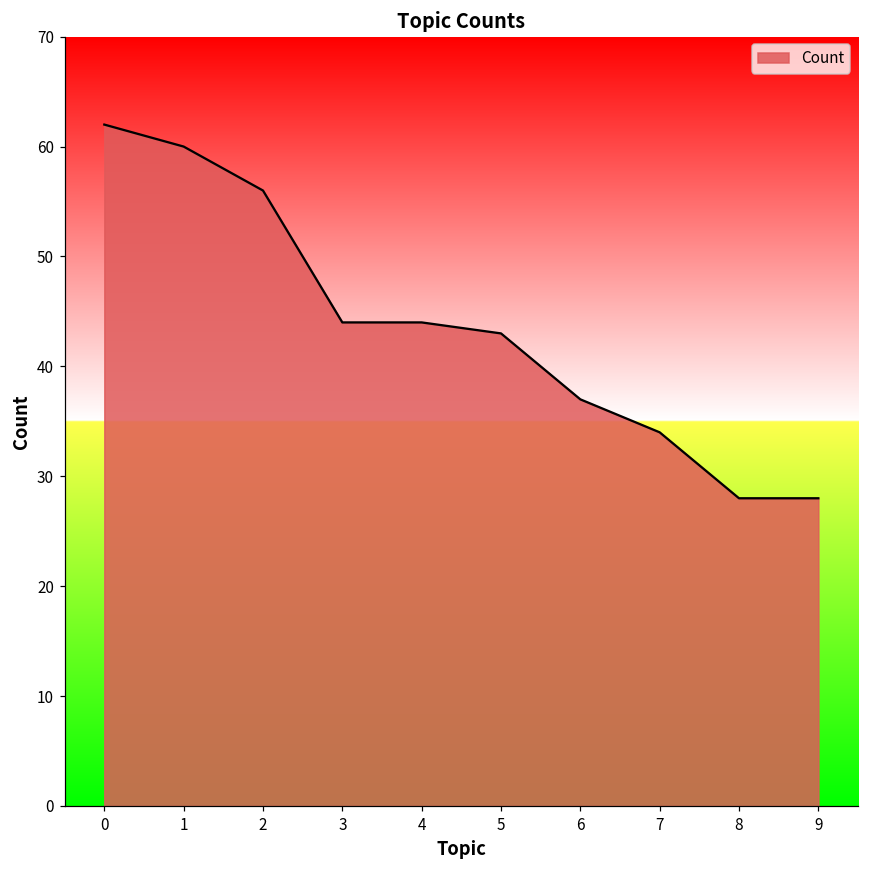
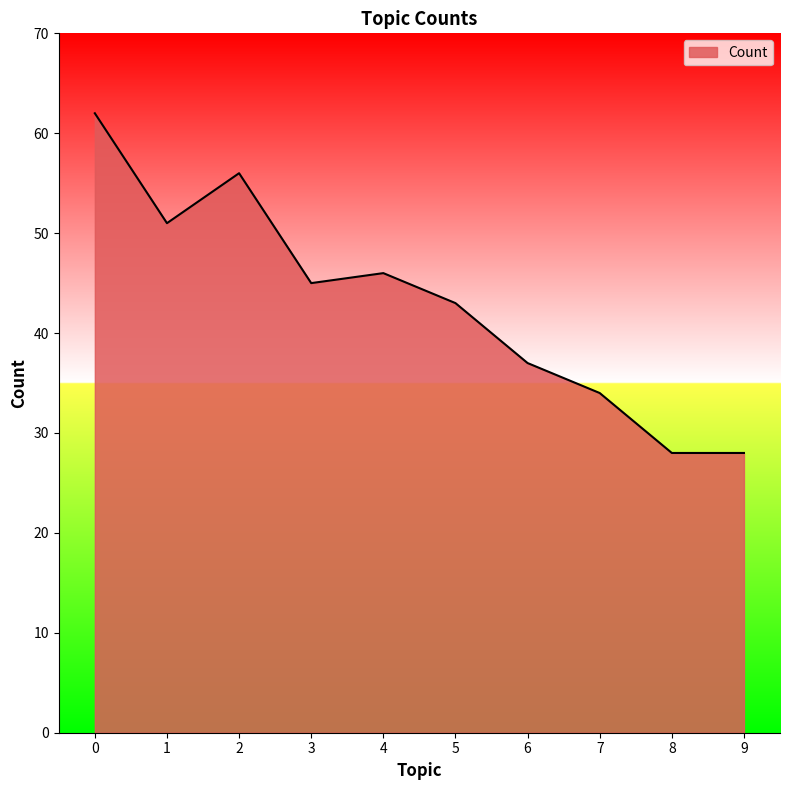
  {
    "0": 62,
-   "1": 60,
+   "1": 51,
    "2": 56,
-   "3": 44,
-   "4": 44,
+   "3": 45,
+   "4": 46,
    "5": 43,
    "6": 37,
    "7": 34,
    "8": 28,
    "9": 28
  }
